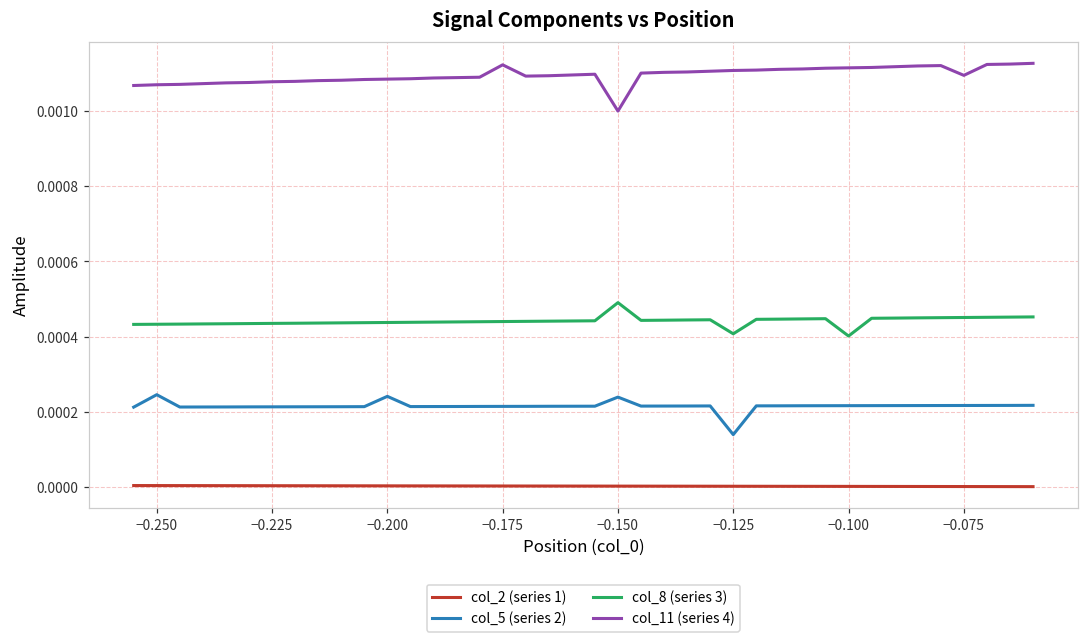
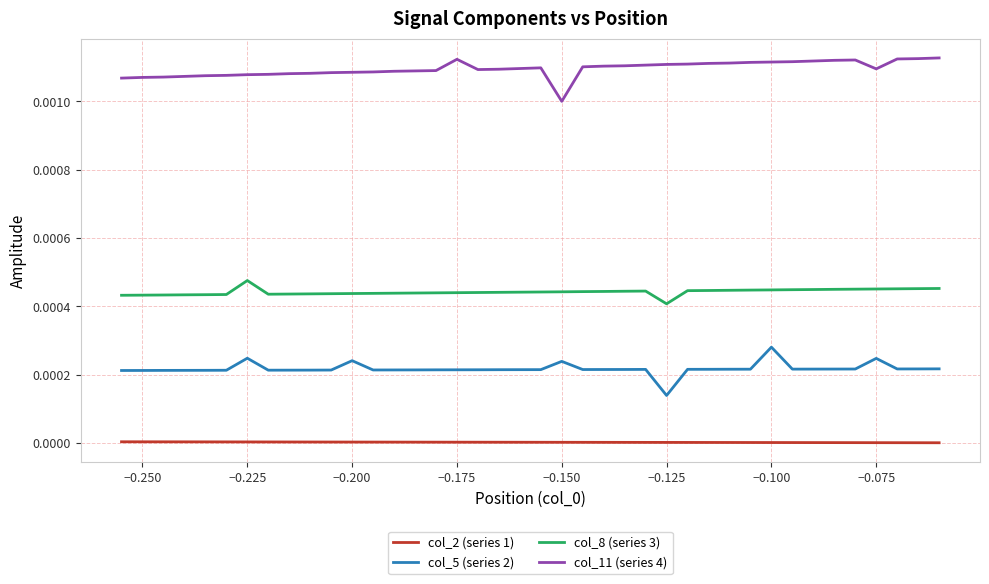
  {
    "col_2 (series 1)": {
      "−0.250": 0.00000,
      "−0.225": 0.00000,
      "−0.200": 0.00000,
      "−0.175": 0.00000,
      "−0.150": 0.00000,
      "−0.125": 0.00000,
      "−0.100": 0.00000,
      "−0.075": 0.00000
    },
    "col_5 (series 2)": {
-     "−0.250": 0.00025,
-     "−0.225": 0.00021,
+     "−0.250": 0.00021,
+     "−0.225": 0.00025,
      "−0.200": 0.00024,
      "−0.175": 0.00021,
      "−0.150": 0.00024,
      "−0.125": 0.00014,
-     "−0.100": 0.00022,
-     "−0.075": 0.00022
+     "−0.100": 0.00028,
+     "−0.075": 0.00025
    },
    "col_8 (series 3)": {
      "−0.250": 0.00043,
-     "−0.225": 0.00044,
+     "−0.225": 0.00048,
      "−0.200": 0.00044,
      "−0.175": 0.00044,
-     "−0.150": 0.00049,
+     "−0.150": 0.00044,
      "−0.125": 0.00041,
-     "−0.100": 0.00040,
+     "−0.100": 0.00045,
      "−0.075": 0.00045
    },
    "col_11 (series 4)": {
      "−0.250": 0.00107,
      "−0.225": 0.00108,
      "−0.200": 0.00109,
      "−0.175": 0.00112,
      "−0.150": 0.00100,
      "−0.125": 0.00111,
      "−0.100": 0.00112,
      "−0.075": 0.00110
    }
  }
